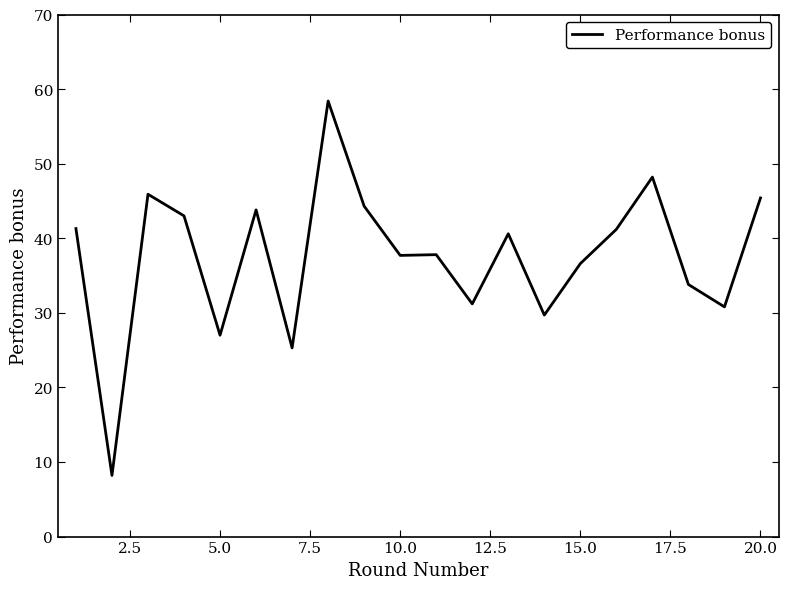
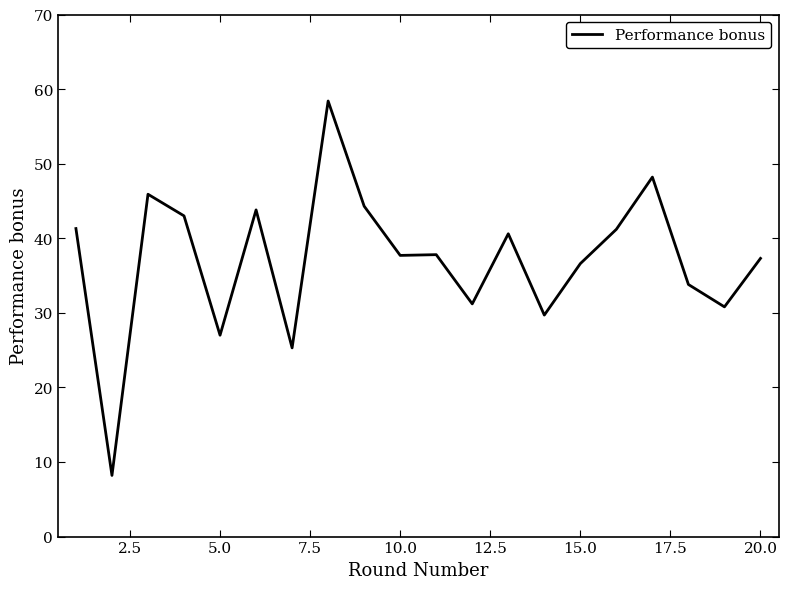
  {
    "5.0": 27,
    "10.0": 38,
    "15.0": 37,
-   "20.0": 45
+   "20.0": 37
  }
